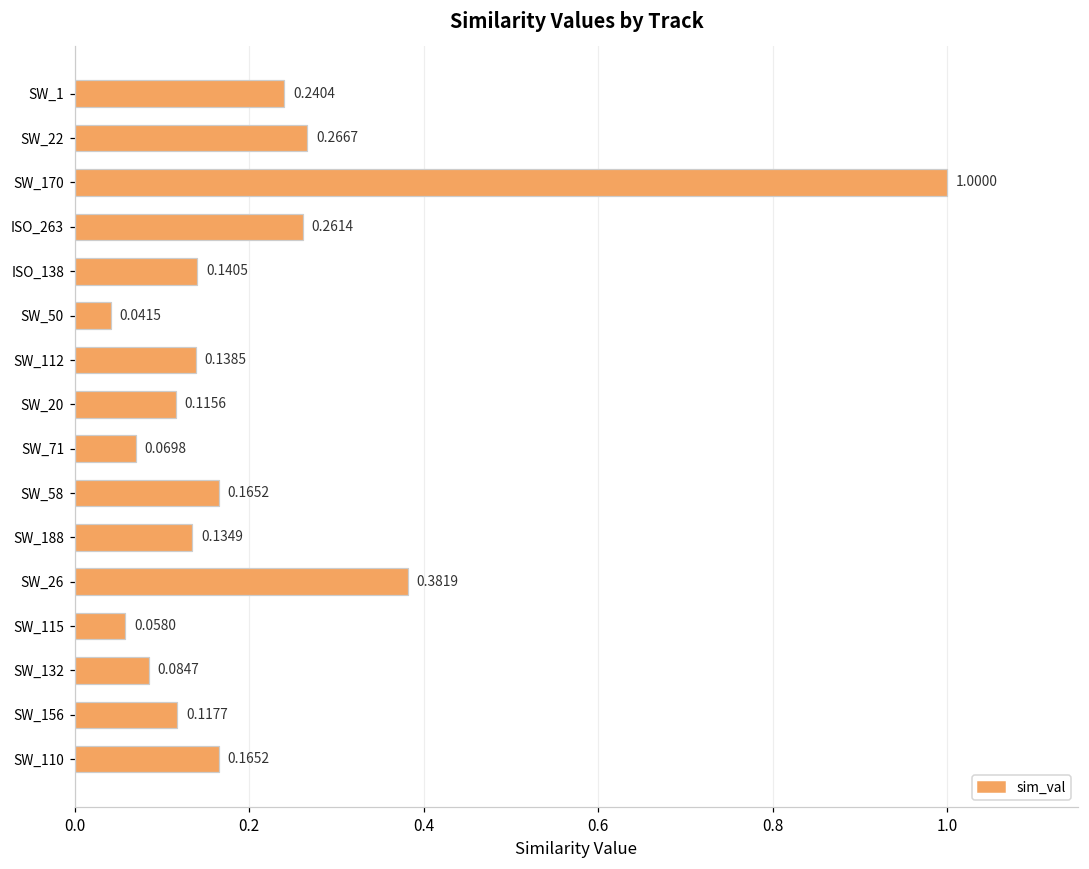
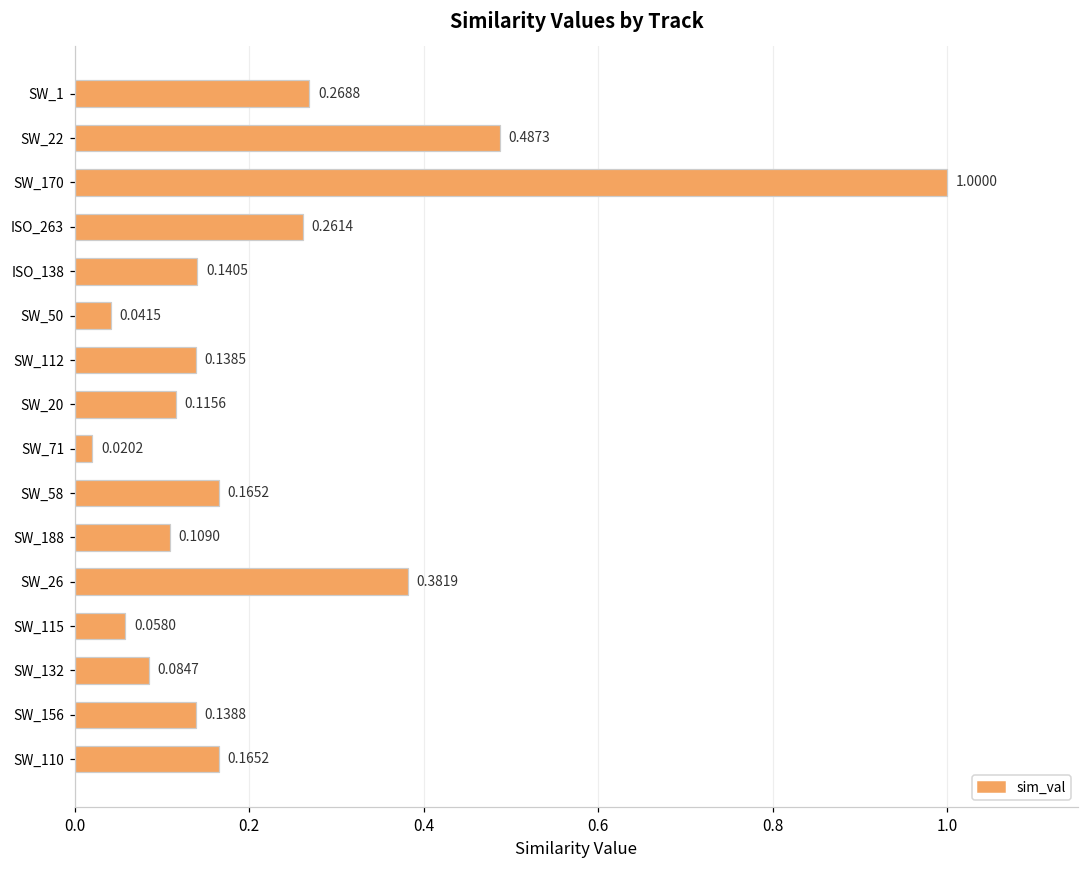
  {
-   "SW_1": 0.2404,
-   "SW_22": 0.2667,
+   "SW_1": 0.2688,
+   "SW_22": 0.4873,
    "SW_170": 1.0000,
    "ISO_263": 0.2614,
    "ISO_138": 0.1405,
    "SW_50": 0.0415,
    "SW_112": 0.1385,
    "SW_20": 0.1156,
-   "SW_71": 0.0698,
+   "SW_71": 0.0202,
    "SW_58": 0.1652,
-   "SW_188": 0.1349,
+   "SW_188": 0.1090,
    "SW_26": 0.3819,
    "SW_115": 0.0580,
    "SW_132": 0.0847,
-   "SW_156": 0.1177,
+   "SW_156": 0.1388,
    "SW_110": 0.1652
  }
